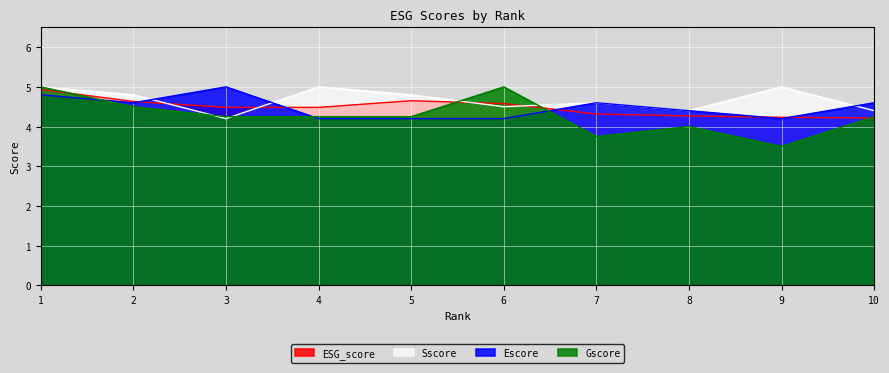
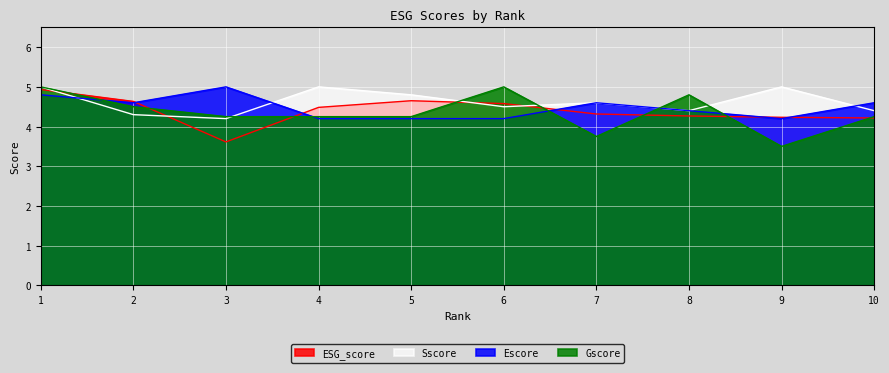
  {
    "ESG_score": {
      "1": 4.9,
-     "3": 4.5,
+     "3": 3.6,
      "4": 4.5,
      "5": 4.7,
      "6": 4.6,
      "7": 4.3,
      "8": 4.3
    },
    "Sscore": {
-     "2": 4.8,
+     "2": 4.3,
      "4": 5.0,
      "5": 4.8,
      "6": 4.5,
      "9": 5.0,
      "10": 4.4
    },
    "Escore": {
      "1": 4.8,
      "3": 5.0,
      "6": 4.2,
      "10": 4.6
    },
    "Gscore": {
      "2": 4.5,
      "6": 5.0,
      "7": 3.8,
-     "8": 4.0,
+     "8": 4.8,
      "9": 3.5
    }
  }
